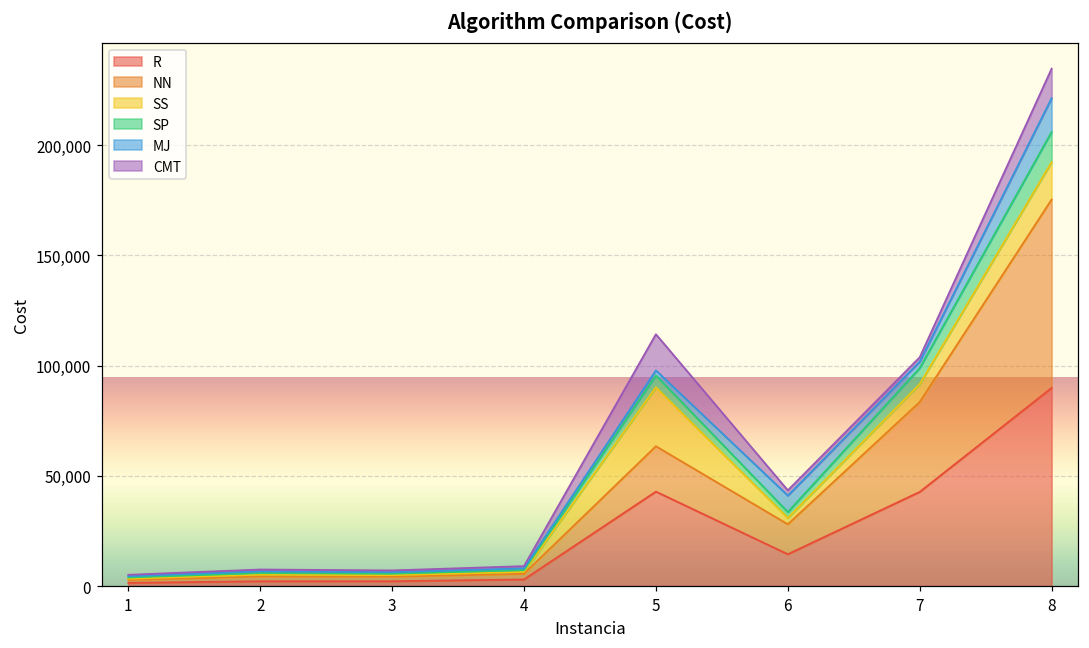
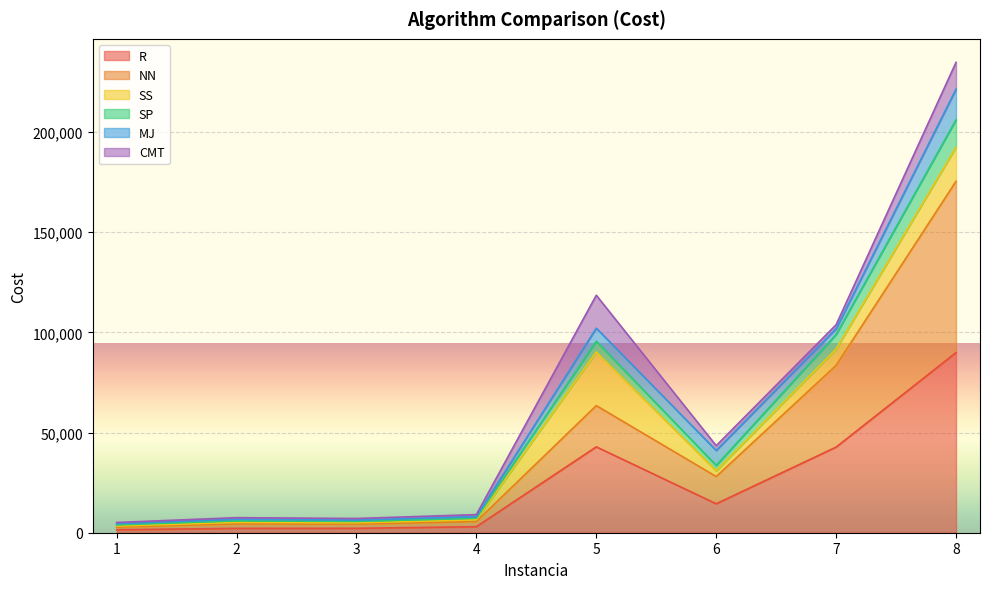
  {
    "SS": {
      "5": "27,000",
      "6": "3,000",
      "7": "8,000",
      "8": "17,000"
    },
    "SP": {
      "5": "5,000",
      "6": "3,000",
      "7": "7,000",
      "8": "14,000"
    },
    "MJ": {
-     "5": "2,000",
+     "5": "6,000",
      "6": "7,000",
      "7": "3,000",
      "8": "15,000"
    },
    "CMT": {
      "5": "16,000",
      "6": "2,000",
      "7": "2,000",
      "8": "13,000"
    }
  }
